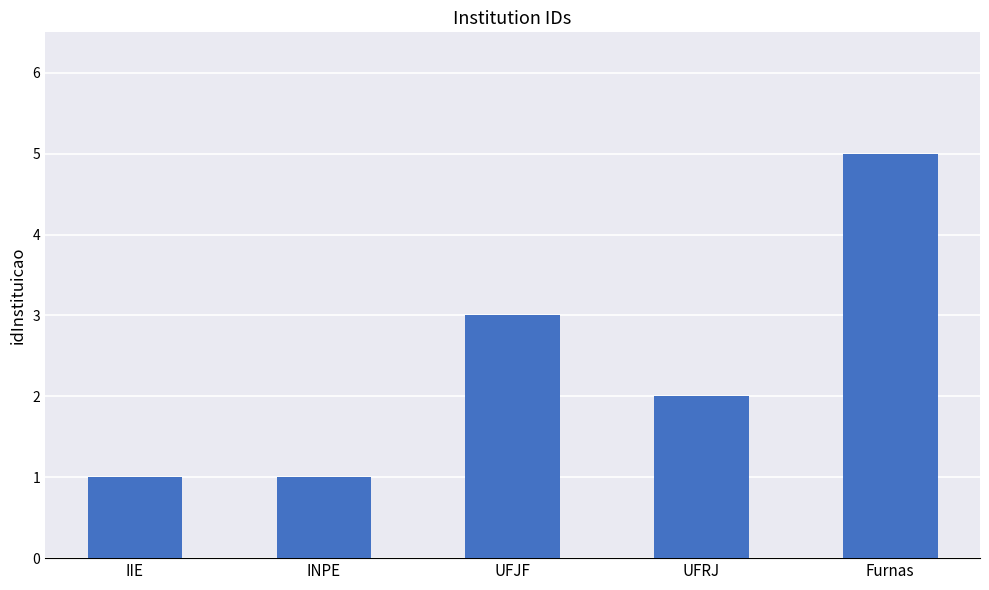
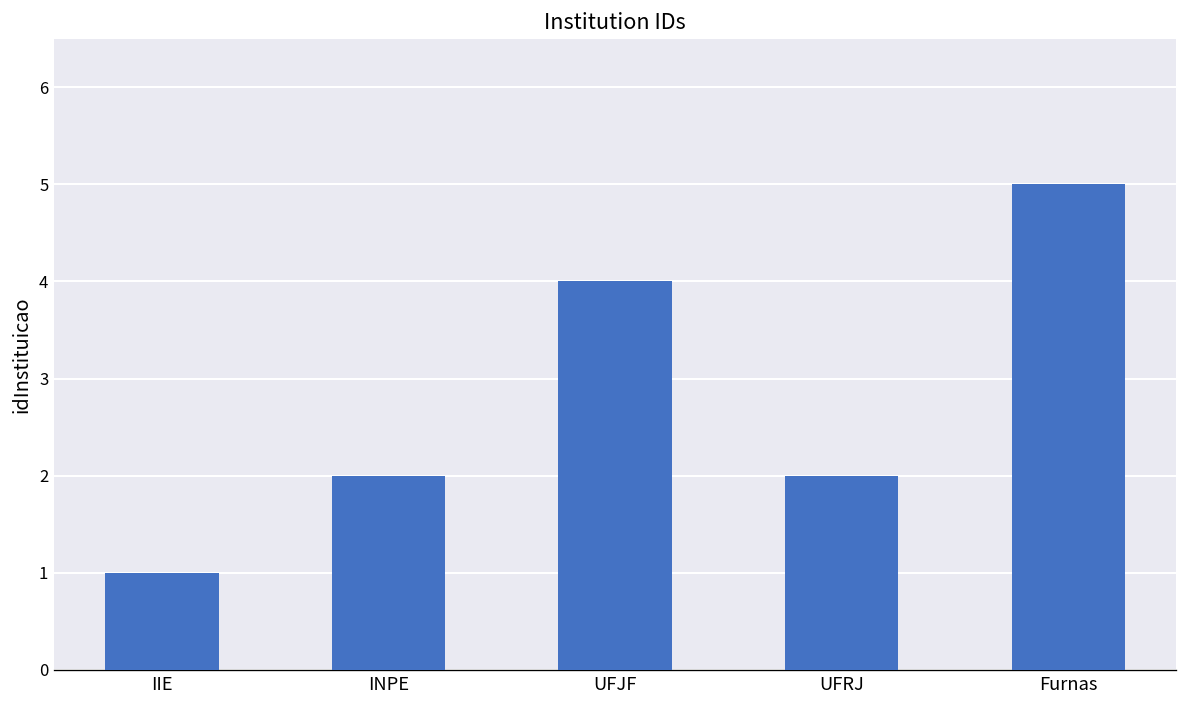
  {
    "IIE": 1,
-   "INPE": 1,
-   "UFJF": 3,
+   "INPE": 2,
+   "UFJF": 4,
    "UFRJ": 2,
    "Furnas": 5
  }
